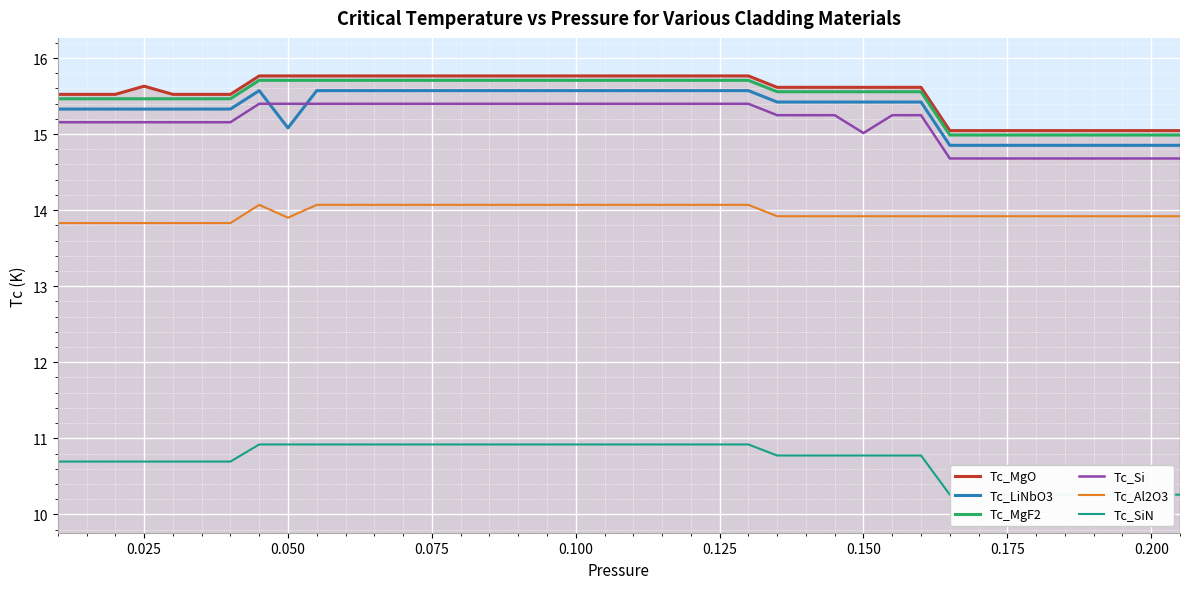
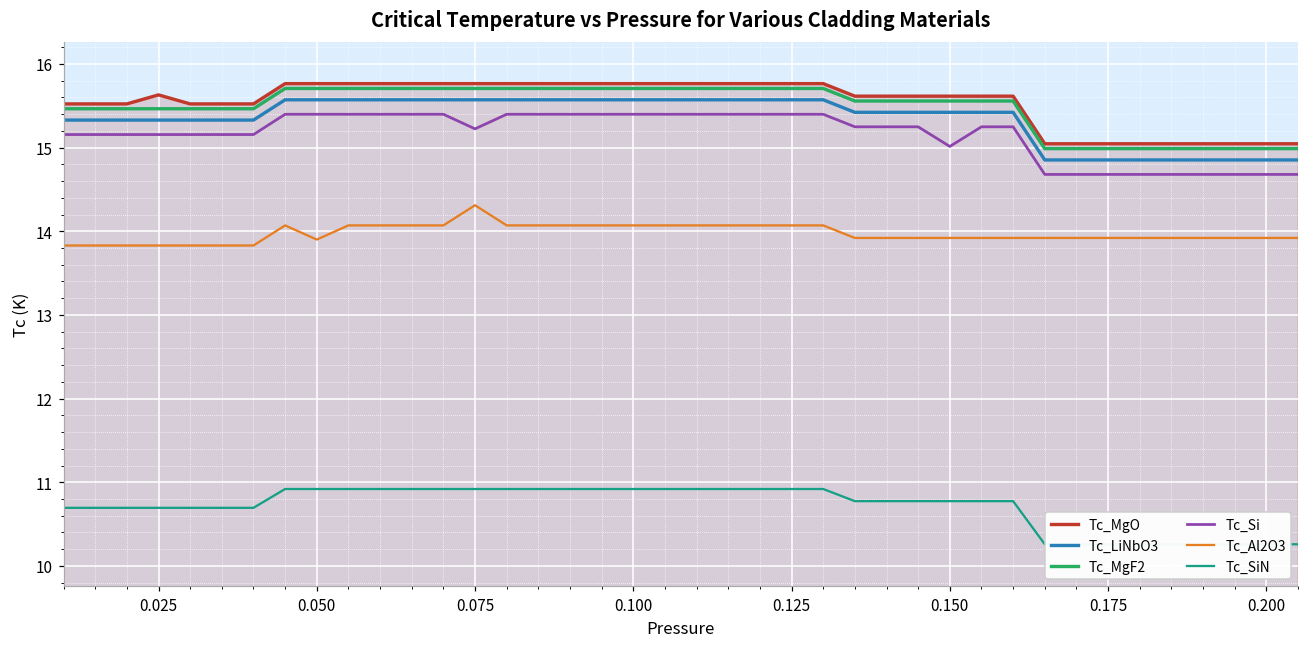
  {
    "Tc_MgO": {
      "0.025": 15.6,
      "0.050": 15.8,
      "0.075": 15.8,
      "0.100": 15.8,
      "0.125": 15.8,
      "0.150": 15.6,
      "0.175": 15.0,
      "0.200": 15.0
    },
    "Tc_LiNbO3": {
      "0.025": 15.3,
-     "0.050": 15.1,
+     "0.050": 15.6,
      "0.075": 15.6,
      "0.100": 15.6,
      "0.125": 15.6,
      "0.150": 15.4,
      "0.175": 14.9,
      "0.200": 14.9
    },
    "Tc_Si": {
      "0.025": 15.2,
      "0.050": 15.4,
-     "0.075": 15.4,
+     "0.075": 15.2,
      "0.100": 15.4,
      "0.125": 15.4,
      "0.150": 15.0,
      "0.175": 14.7,
      "0.200": 14.7
    },
    "Tc_Al2O3": {
      "0.025": 13.8,
      "0.050": 13.9,
-     "0.075": 14.1,
+     "0.075": 14.3,
      "0.100": 14.1,
      "0.125": 14.1,
      "0.150": 13.9,
      "0.175": 13.9,
      "0.200": 13.9
    }
  }
